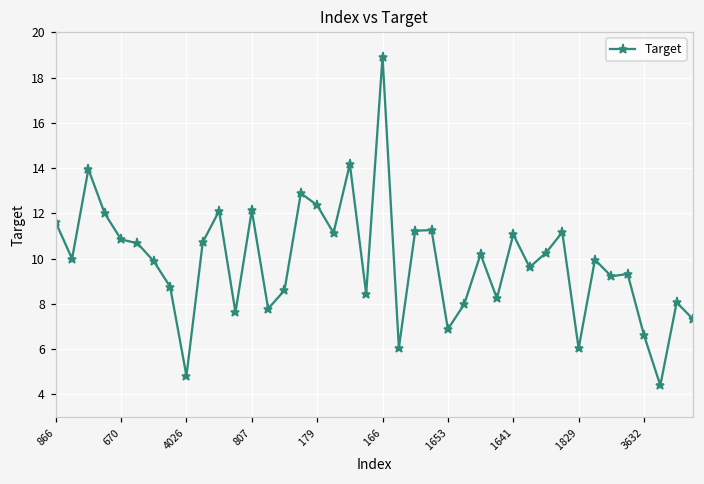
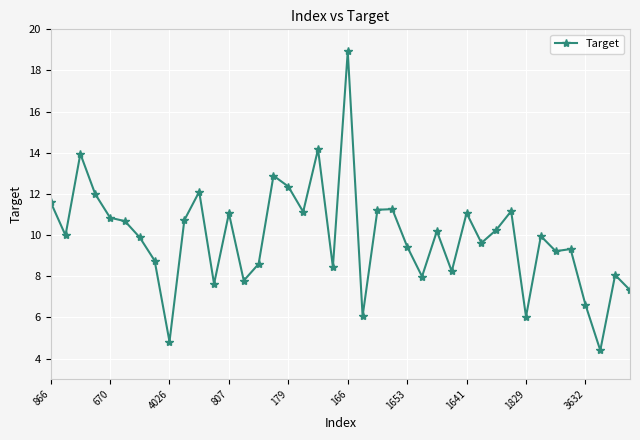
  {
    "866": 11.6,
    "670": 10.8,
    "4026": 4.8,
-   "807": 12.1,
+   "807": 11.1,
    "179": 12.4,
    "166": 18.9,
-   "1653": 6.9,
+   "1653": 9.4,
    "1641": 11.1,
    "1829": 6.0,
    "3632": 6.6
  }
